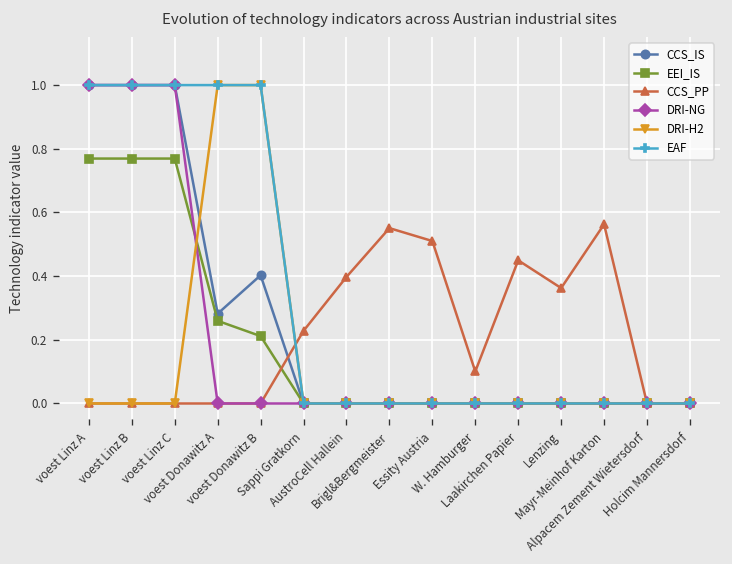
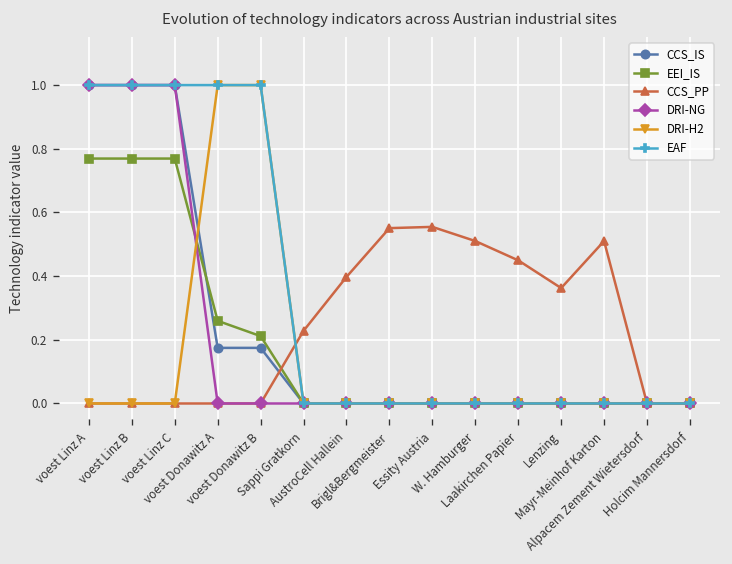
  {
    "CCS_IS": {
-     "voest Donawitz A": 0.28,
-     "voest Donawitz B": 0.40
+     "voest Donawitz A": 0.17,
+     "voest Donawitz B": 0.17
    },
    "EEI_IS": {
      "voest Linz A": 0.77,
      "voest Linz B": 0.77,
      "voest Linz C": 0.77,
      "voest Donawitz A": 0.26,
      "voest Donawitz B": 0.21
    },
    "CCS_PP": {
      "Sappi Gratkorn": 0.23,
      "AustroCell Hallein": 0.40,
      "Brigl&Bergmeister": 0.55,
-     "Essity Austria": 0.51,
-     "W. Hamburger": 0.10,
+     "Essity Austria": 0.55,
+     "W. Hamburger": 0.51,
      "Laakirchen Papier": 0.45,
      "Lenzing": 0.36,
-     "Mayr-Meinhof Karton": 0.56
+     "Mayr-Meinhof Karton": 0.51
    }
  }
